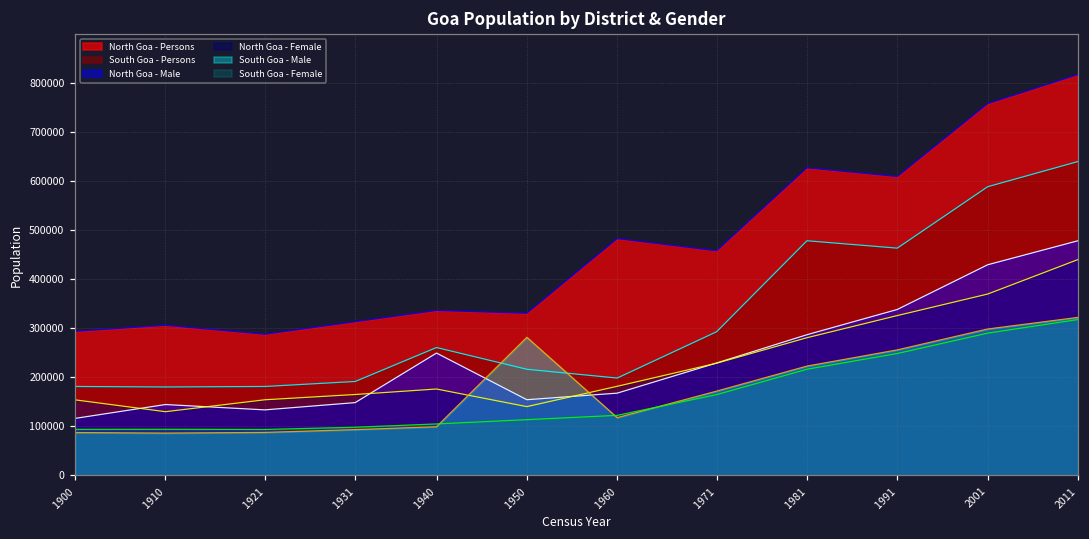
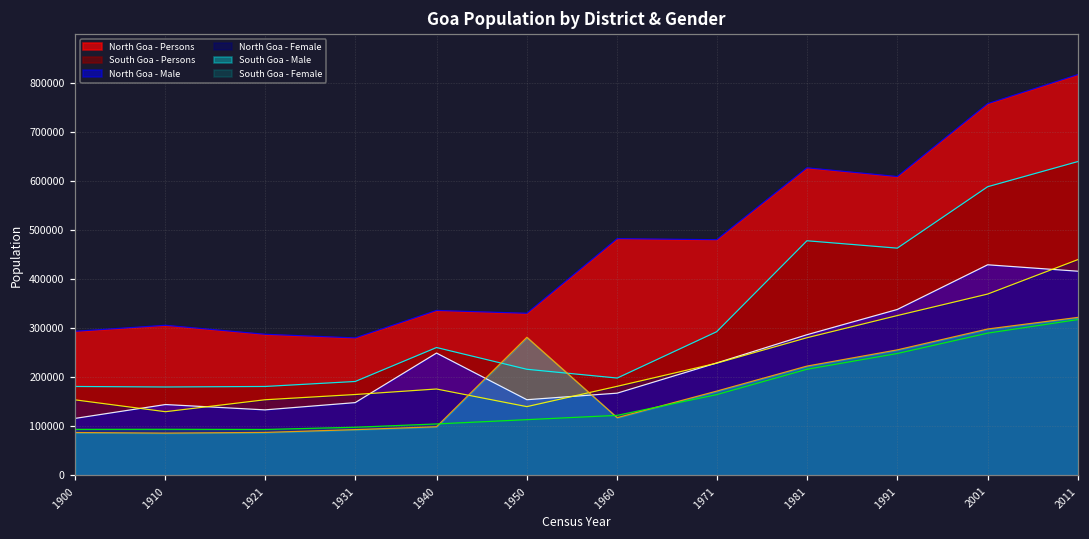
  {
    "North Goa - Persons": {
      "1900": 290000,
      "1910": 310000,
      "1921": 290000,
-     "1931": 310000,
+     "1931": 280000,
      "1940": 340000,
      "1950": 330000,
      "1960": 480000,
-     "1971": 460000,
+     "1971": 480000,
      "1981": 630000,
      "1991": 610000,
      "2001": 760000,
      "2011": 820000
    },
    "South Goa - Persons": {
      "1900": 180000,
      "1910": 180000,
      "1921": 180000,
      "1931": 190000,
      "1940": 260000,
      "1950": 220000,
      "1960": 200000,
      "1971": 290000,
      "1981": 480000,
      "1991": 460000,
      "2001": 590000,
      "2011": 640000
    },
    "North Goa - Male": {
      "1900": 120000,
      "1910": 140000,
      "1921": 130000,
      "1931": 150000,
      "1940": 250000,
      "1950": 150000,
      "1960": 170000,
      "1981": 290000,
      "1991": 340000,
      "2001": 430000,
-     "2011": 480000
+     "2011": 420000
    },
    "North Goa - Female": {
      "1900": 150000,
      "1910": 130000,
      "1921": 150000,
      "1931": 170000,
      "1940": 180000,
      "1950": 140000,
      "1960": 180000,
      "1981": 280000,
      "1991": 330000,
      "2001": 370000,
      "2011": 440000
    },
    "South Goa - Male": {
      "1900": 90000,
      "1910": 90000,
      "1921": 90000,
      "1940": 100000,
      "1950": 280000,
      "1971": 170000,
      "1981": 220000,
      "1991": 260000,
      "2001": 300000
    },
    "South Goa - Female": {
      "1900": 90000,
      "1910": 90000,
      "1921": 90000,
      "1940": 110000,
      "1950": 110000,
      "1971": 160000,
      "1981": 220000,
      "1991": 250000,
      "2001": 290000
    }
  }
